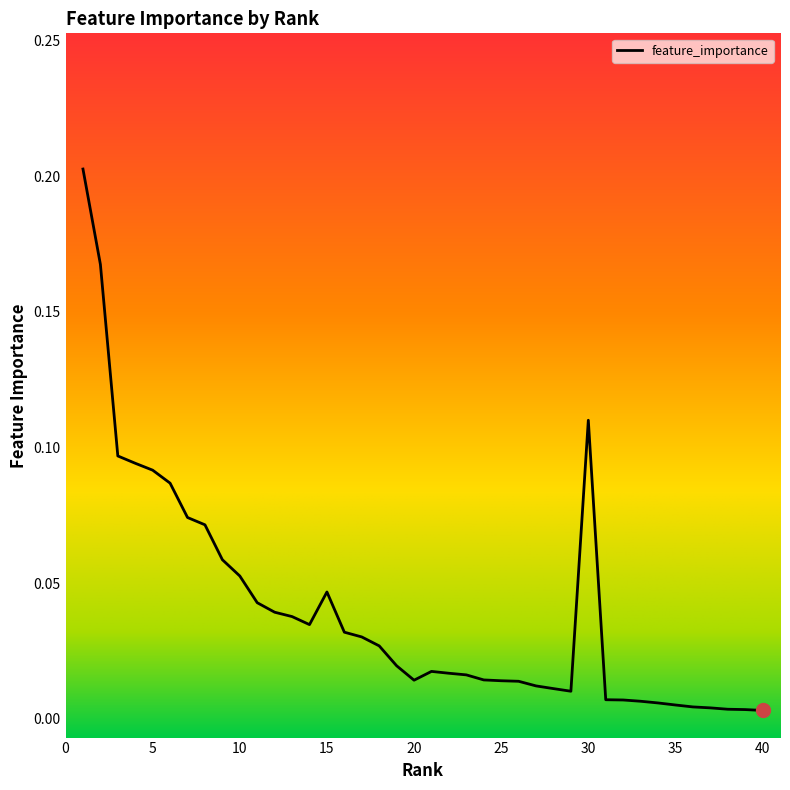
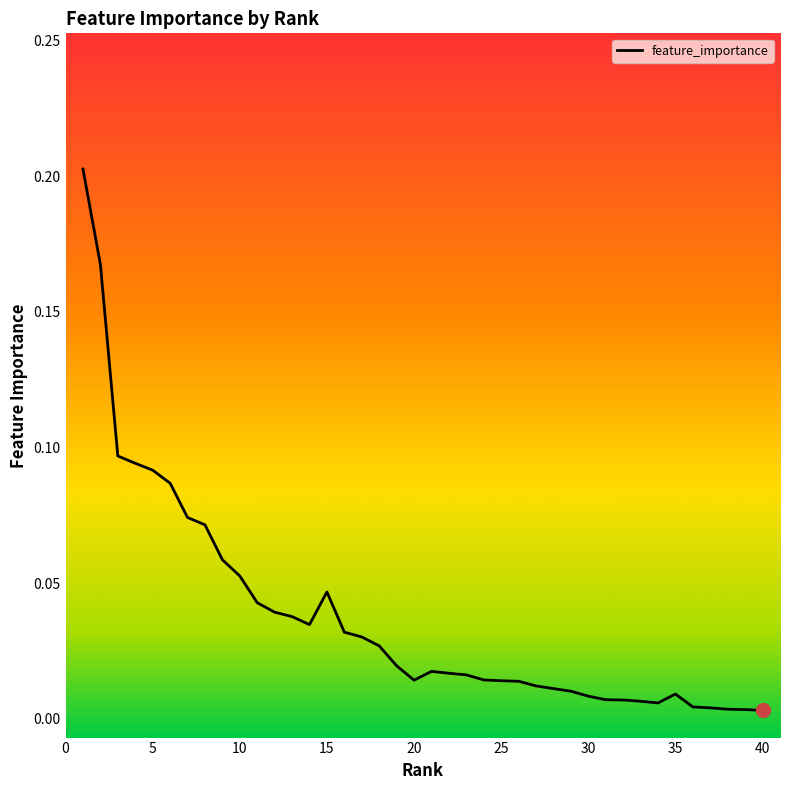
  {
    "feature_importance": {
      "5": 0.092,
      "10": 0.053,
      "15": 0.047,
      "20": 0.014,
      "25": 0.014,
-     "30": 0.110,
-     "35": 0.005
+     "30": 0.008,
+     "35": 0.009
    }
  }
